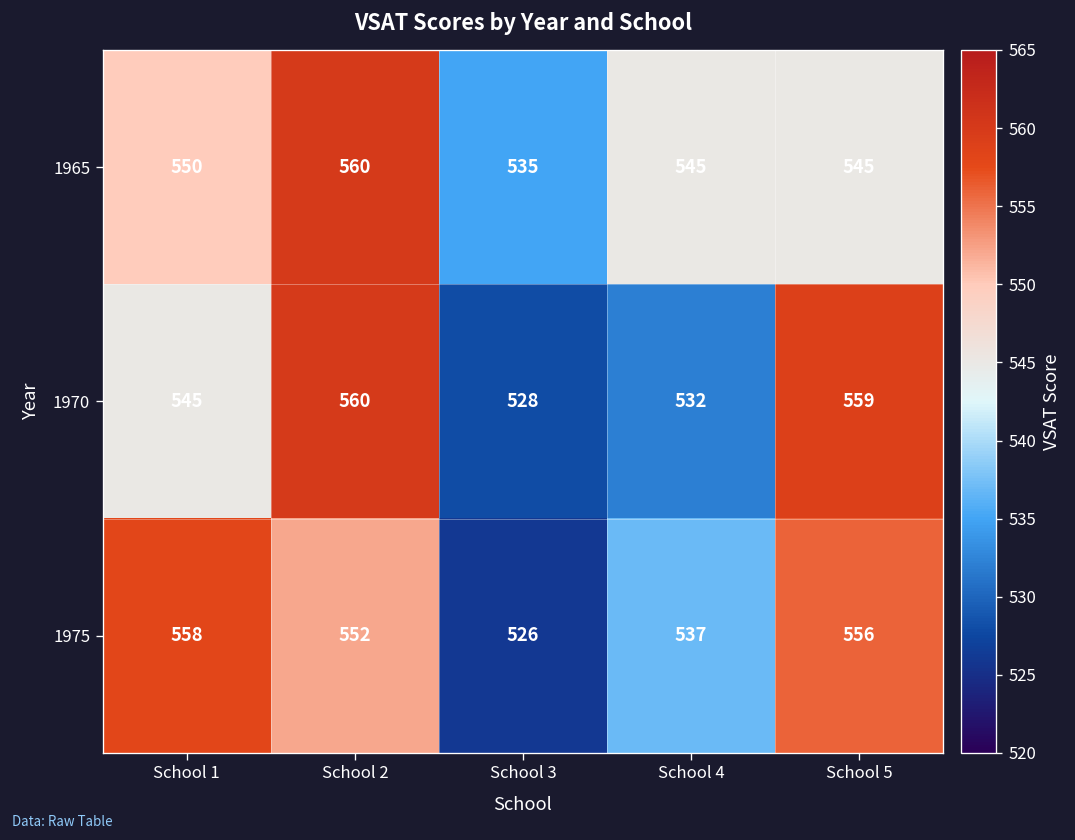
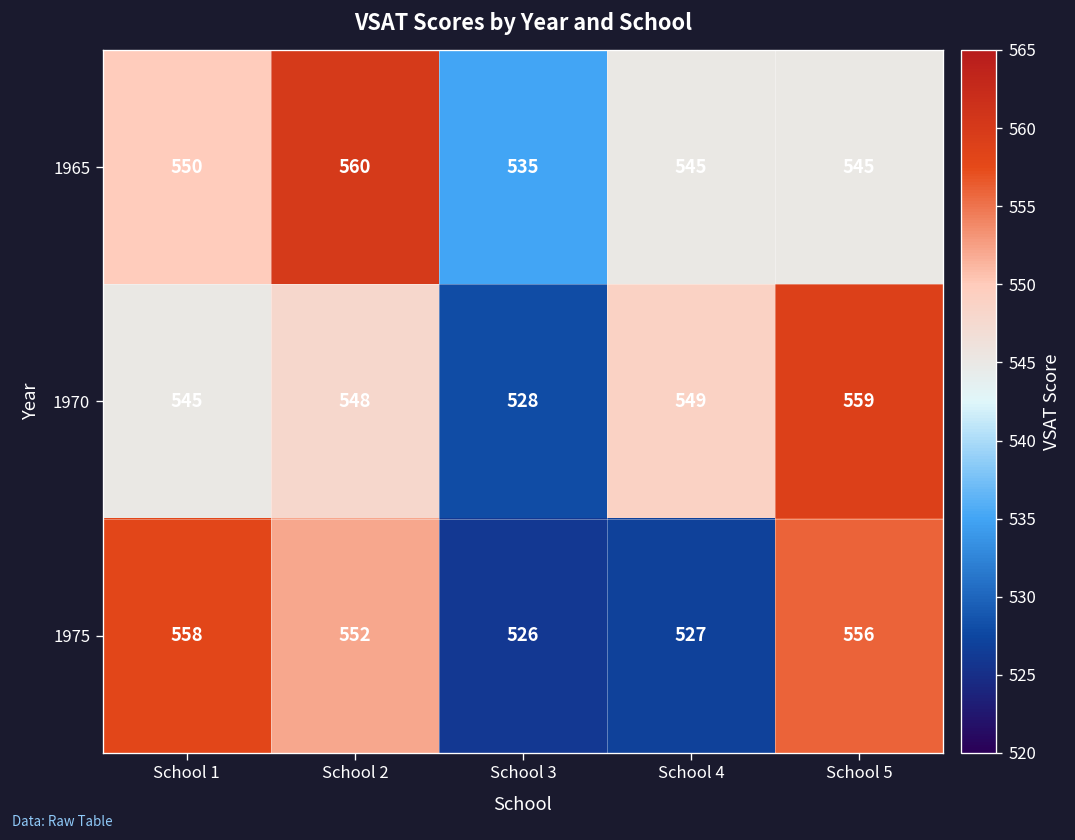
  {
    "1970": {
-     "School 2": 560,
-     "School 4": 532
+     "School 2": 548,
+     "School 4": 549
    },
    "1975": {
-     "School 4": 537
+     "School 4": 527
    }
  }
